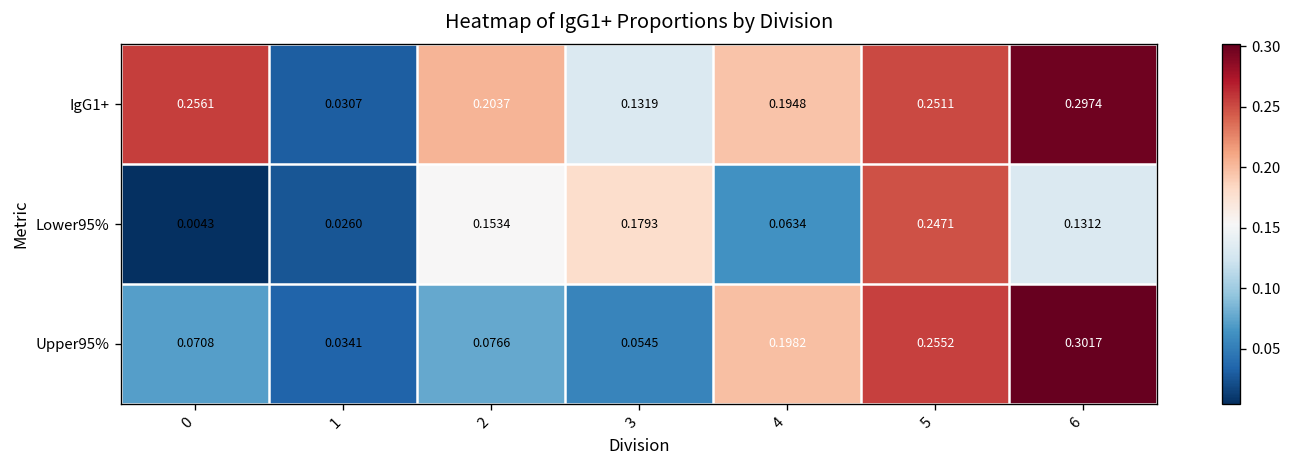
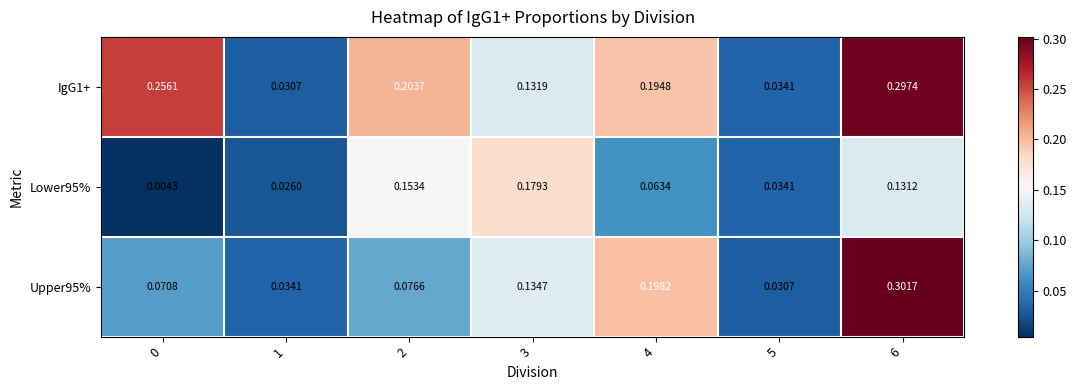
  {
    "IgG1+": {
      "0": 0.2561,
      "1": 0.0307,
      "2": 0.2037,
      "3": 0.1319,
      "4": 0.1948,
-     "5": 0.2511,
+     "5": 0.0341,
      "6": 0.2974
    },
    "Lower95%": {
      "0": 0.0043,
      "1": 0.0260,
      "2": 0.1534,
      "3": 0.1793,
      "4": 0.0634,
-     "5": 0.2471,
+     "5": 0.0341,
      "6": 0.1312
    },
    "Upper95%": {
      "0": 0.0708,
      "1": 0.0341,
      "2": 0.0766,
-     "3": 0.0545,
+     "3": 0.1347,
      "4": 0.1982,
-     "5": 0.2552,
+     "5": 0.0307,
      "6": 0.3017
    }
  }
